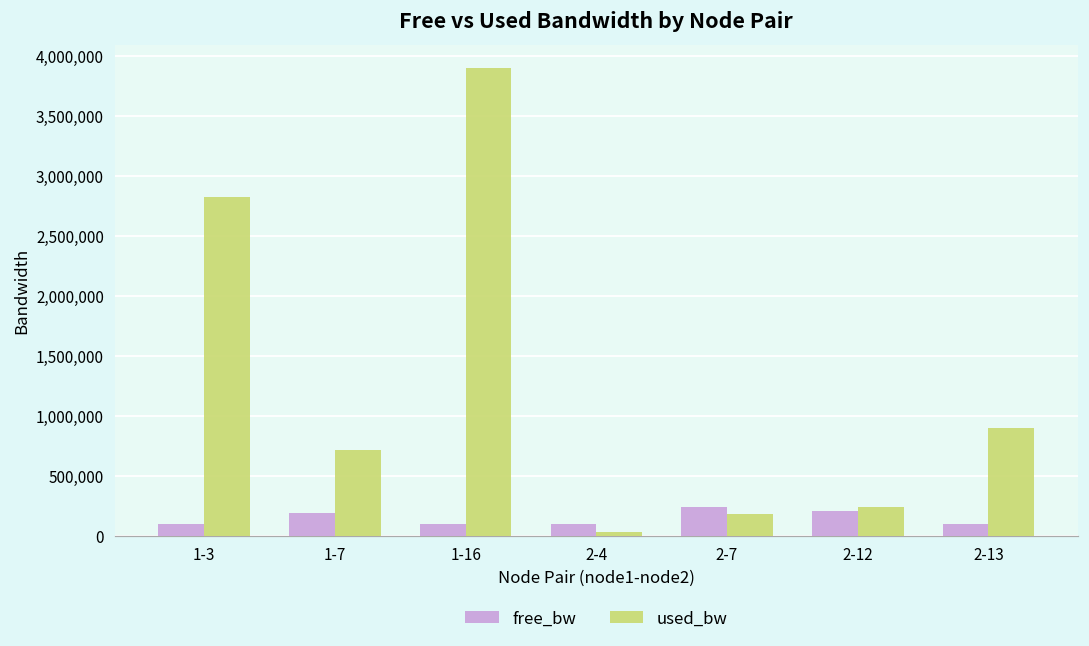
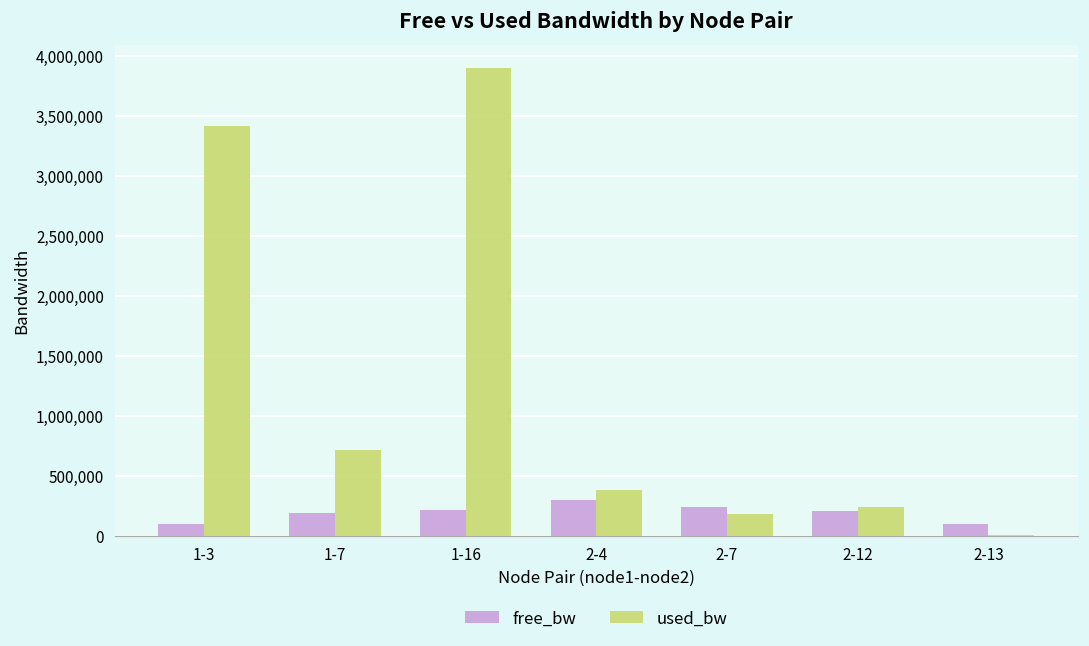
  {
    "free_bw": {
      "1-3": "100,000",
      "1-7": "190,000",
-     "1-16": "100,000",
-     "2-4": "100,000",
+     "1-16": "220,000",
+     "2-4": "300,000",
      "2-7": "230,000",
      "2-12": "200,000",
      "2-13": "100,000"
    },
    "used_bw": {
-     "1-3": "2,820,000",
+     "1-3": "3,410,000",
      "1-7": "710,000",
      "1-16": "3,900,000",
-     "2-4": "30,000",
+     "2-4": "380,000",
      "2-7": "180,000",
      "2-12": "240,000",
-     "2-13": "900,000"
+     "2-13": "0"
    }
  }
